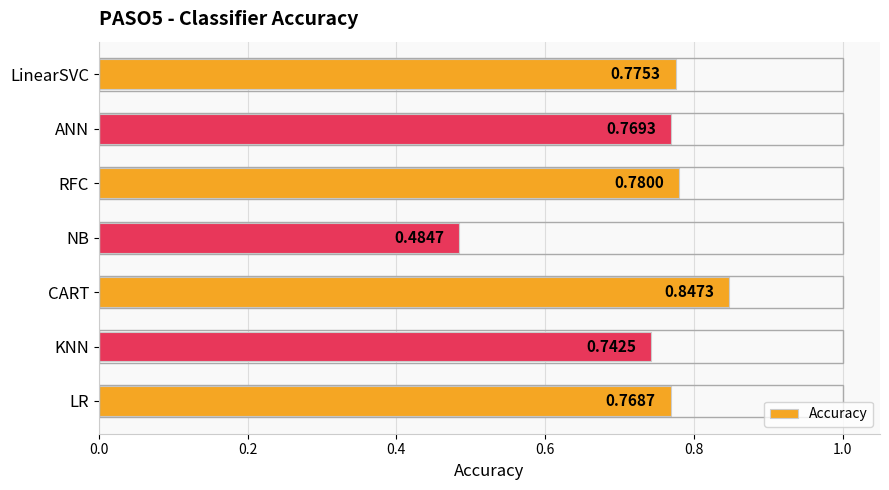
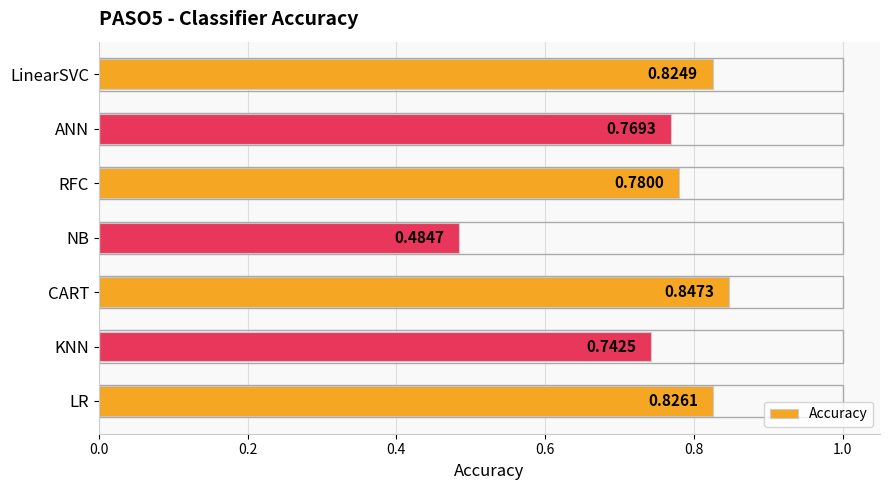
  {
-   "LinearSVC": 0.7753,
+   "LinearSVC": 0.8249,
    "ANN": 0.7693,
    "RFC": 0.7800,
    "NB": 0.4847,
    "CART": 0.8473,
    "KNN": 0.7425,
-   "LR": 0.7687
+   "LR": 0.8261
  }
